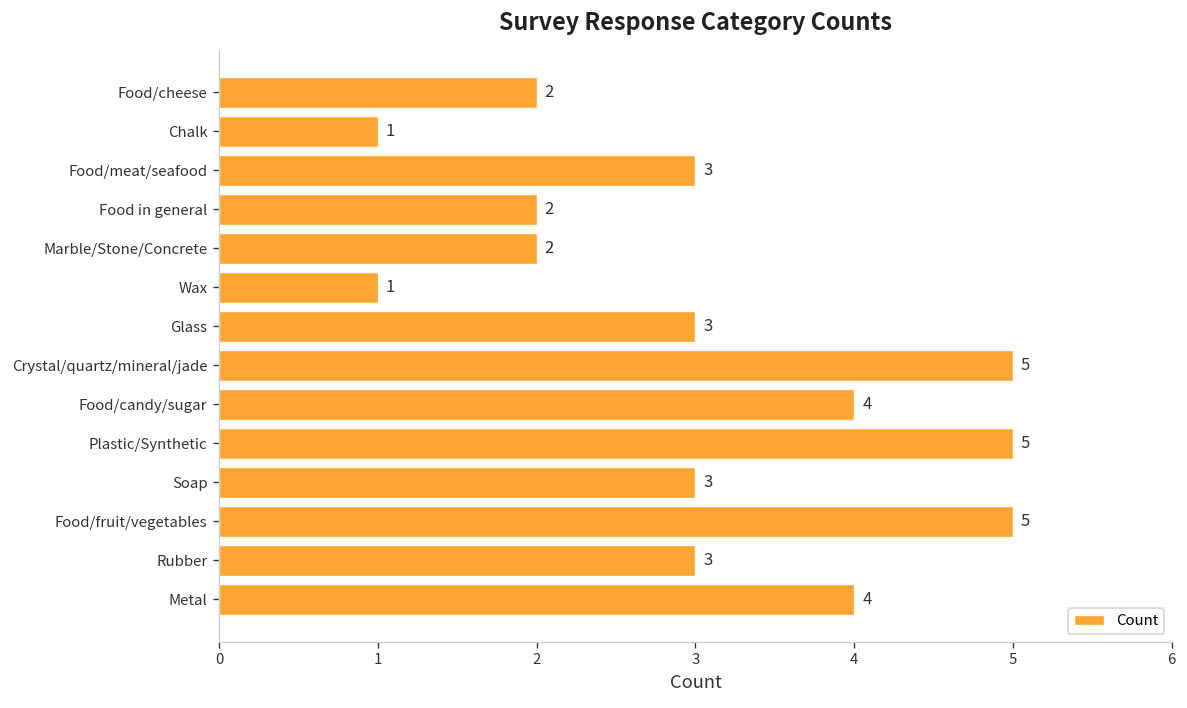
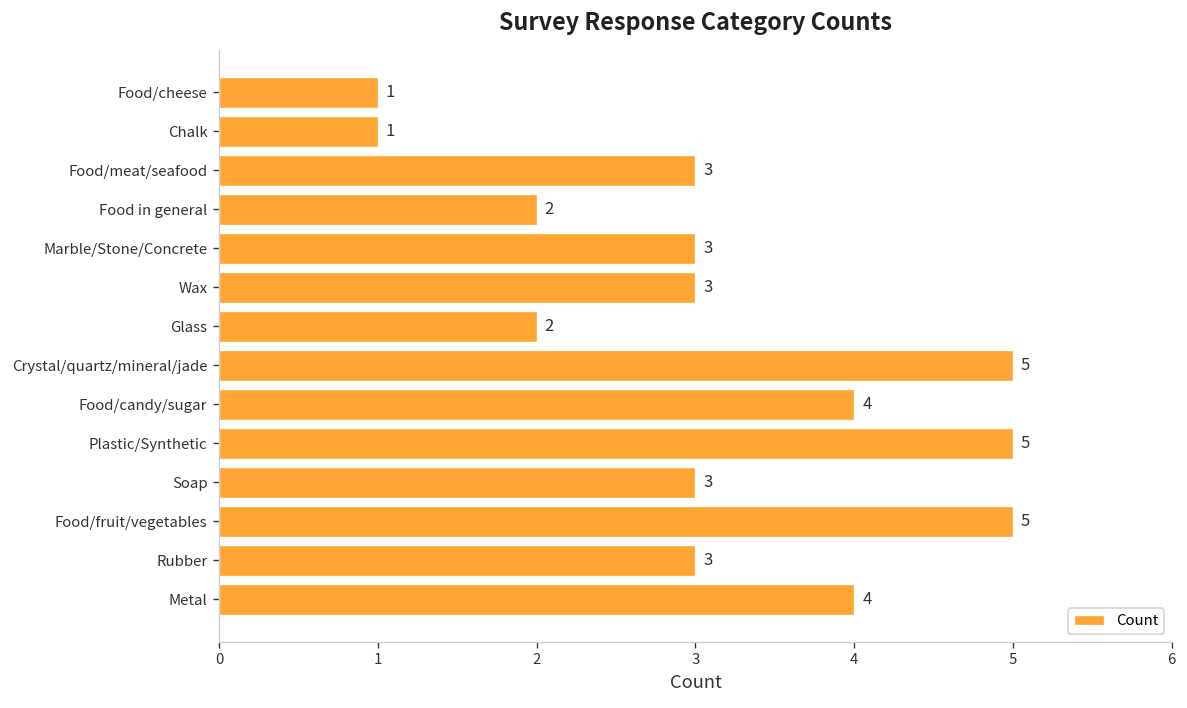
  {
-   "Food/cheese": 2,
+   "Food/cheese": 1,
    "Chalk": 1,
    "Food/meat/seafood": 3,
    "Food in general": 2,
-   "Marble/Stone/Concrete": 2,
-   "Wax": 1,
-   "Glass": 3,
+   "Marble/Stone/Concrete": 3,
+   "Wax": 3,
+   "Glass": 2,
    "Crystal/quartz/mineral/jade": 5,
    "Food/candy/sugar": 4,
    "Plastic/Synthetic": 5,
    "Soap": 3,
    "Food/fruit/vegetables": 5,
    "Rubber": 3,
    "Metal": 4
  }
